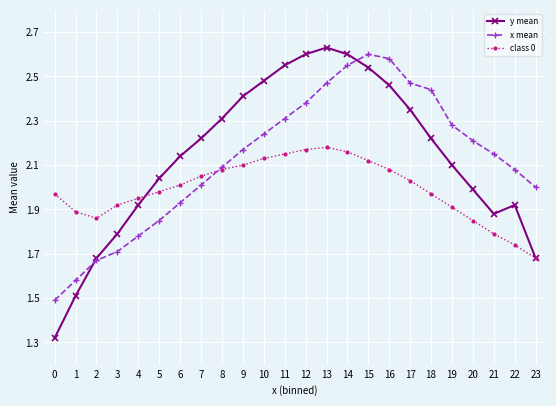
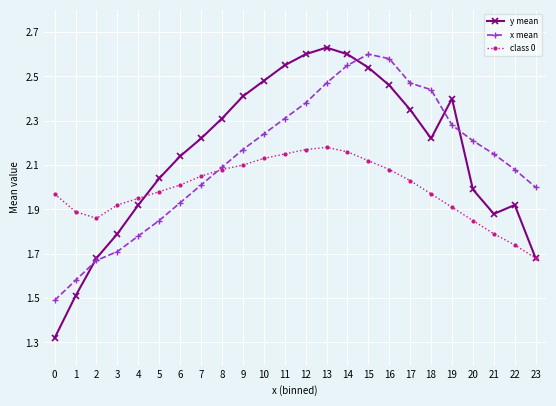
  {
    "y mean": {
      "0": 1.32,
      "1": 1.5,
      "3": 1.8,
      "4": 1.92,
      "5": 2.04,
      "6": 2.14,
      "7": 2.22,
      "8": 2.3,
      "9": 2.4,
      "10": 2.48,
      "11": 2.55,
      "12": 2.6,
      "13": 2.63,
      "14": 2.6,
      "15": 2.54,
      "16": 2.46,
      "17": 2.35,
      "18": 2.22,
-     "19": 2.1,
+     "19": 2.4,
      "20": 2.0,
      "21": 1.88,
      "22": 1.92
    },
    "x mean": {
      "0": 1.5,
      "1": 1.58,
      "3": 1.7,
      "4": 1.78,
      "5": 1.85,
      "6": 1.93,
      "7": 2.0,
      "9": 2.17,
      "10": 2.24,
      "11": 2.3,
      "12": 2.38,
      "13": 2.47,
      "14": 2.55,
      "15": 2.6,
      "16": 2.58,
      "17": 2.47,
      "18": 2.44,
      "19": 2.28,
      "20": 2.2,
      "21": 2.15,
      "22": 2.08,
      "23": 2.0
    },
    "class 0": {
      "0": 1.97,
      "1": 1.9,
      "2": 1.86,
      "3": 1.92,
      "4": 1.95,
      "5": 1.98,
      "6": 2.0,
      "7": 2.05,
      "9": 2.1,
      "10": 2.13,
      "11": 2.15,
      "12": 2.17,
      "13": 2.18,
      "14": 2.16,
      "15": 2.12,
      "16": 2.08,
      "17": 2.03,
      "18": 1.97,
      "19": 1.9,
      "20": 1.85,
      "21": 1.8,
      "22": 1.74
    }
  }
